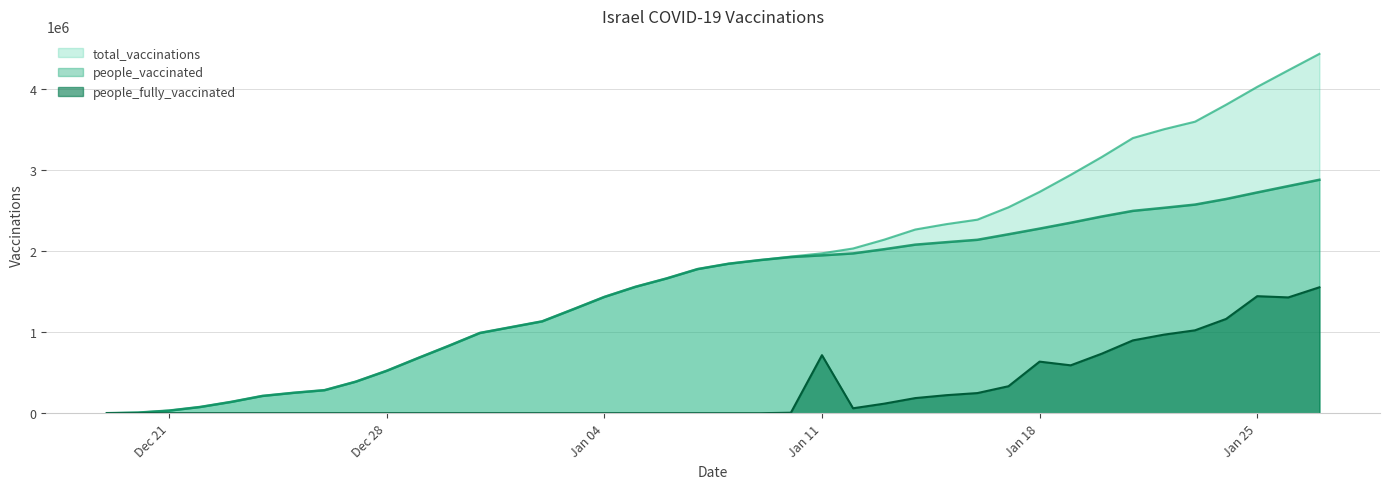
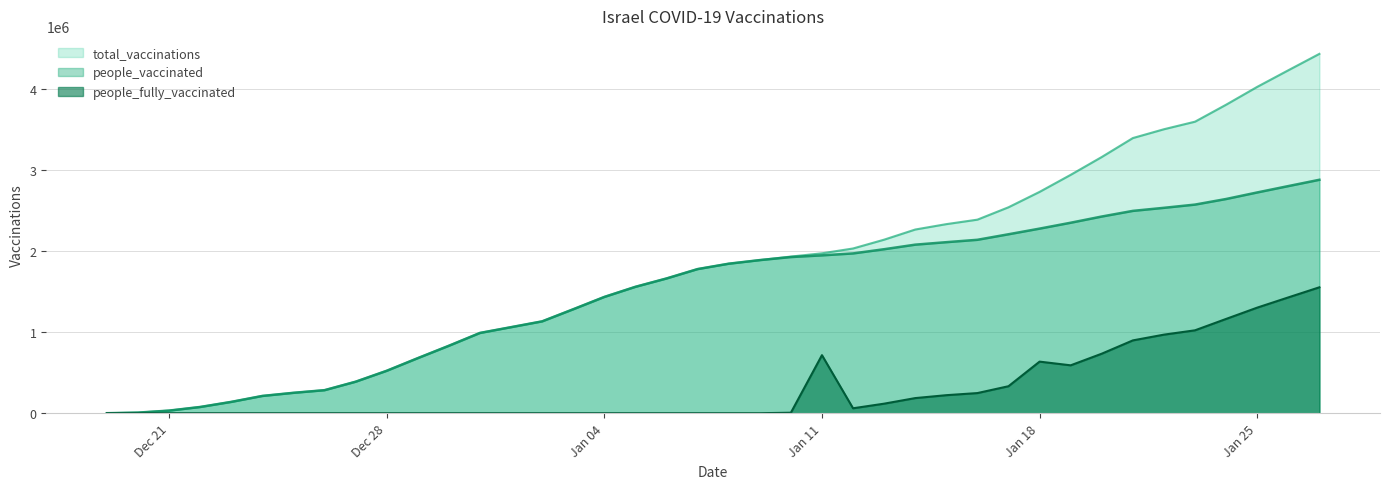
  {
    "people_fully_vaccinated": {
      "Dec 21": 0,
      "Dec 28": 0,
      "Jan 04": 0,
      "Jan 11": 700000,
      "Jan 18": 600000,
-     "Jan 25": 1400000
+     "Jan 25": 1300000
    }
  }
